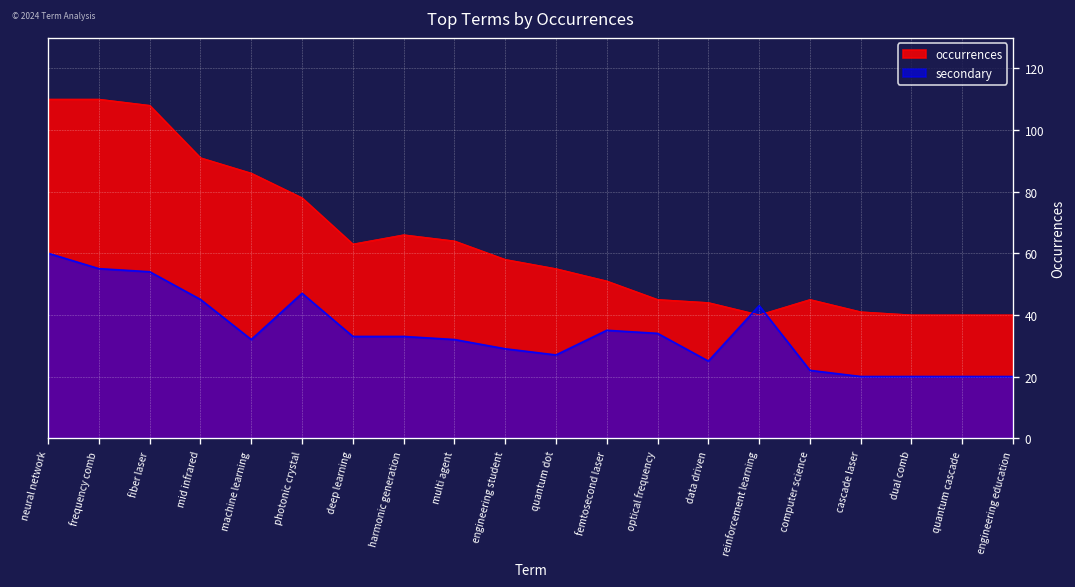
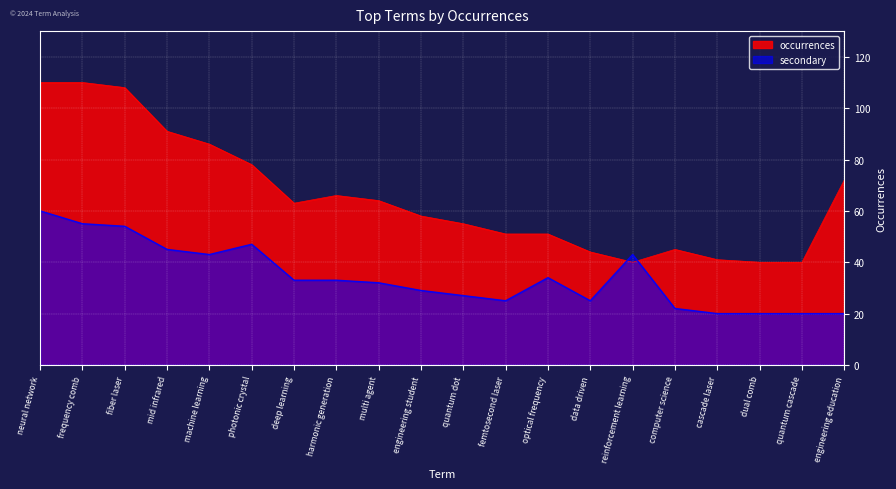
  {
    "occurrences": {
      "neural network": 110,
      "frequency comb": 110,
      "fiber laser": 108,
      "mid infrared": 91,
      "machine learning": 86,
      "photonic crystal": 78,
      "deep learning": 63,
      "harmonic generation": 66,
      "multi agent": 64,
      "engineering student": 58,
      "quantum dot": 55,
      "femtosecond laser": 51,
-     "optical frequency": 45,
+     "optical frequency": 51,
      "data driven": 44,
      "reinforcement learning": 40,
      "computer science": 45,
      "cascade laser": 41,
      "dual comb": 40,
      "quantum cascade": 40,
-     "engineering education": 40
+     "engineering education": 72
    },
    "secondary": {
      "neural network": 60,
      "frequency comb": 55,
      "fiber laser": 54,
      "mid infrared": 45,
-     "machine learning": 32,
+     "machine learning": 43,
      "photonic crystal": 47,
      "deep learning": 33,
      "harmonic generation": 33,
      "multi agent": 32,
      "engineering student": 29,
      "quantum dot": 27,
-     "femtosecond laser": 35,
+     "femtosecond laser": 25,
      "optical frequency": 34,
      "data driven": 25,
      "reinforcement learning": 43,
      "computer science": 22,
      "cascade laser": 20,
      "dual comb": 20,
      "quantum cascade": 20,
      "engineering education": 20
    }
  }
